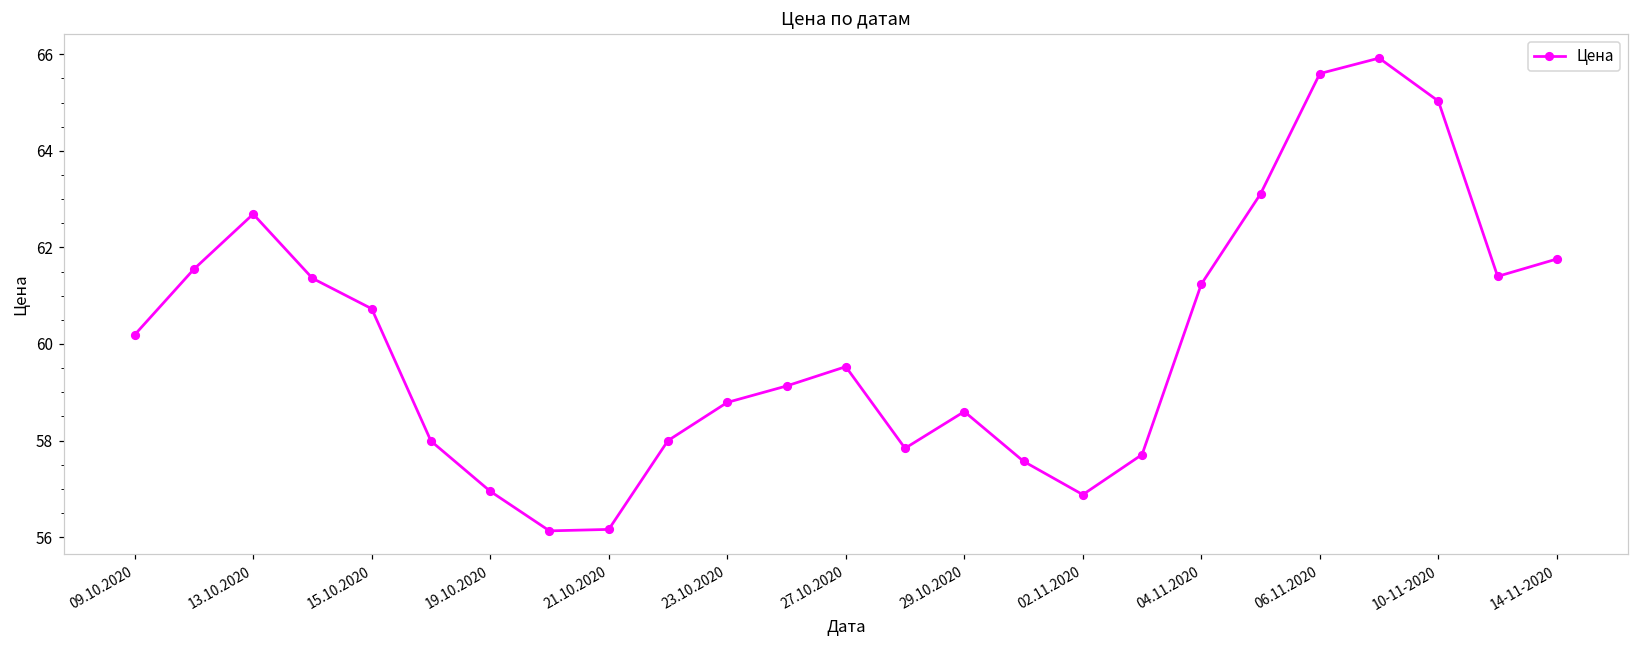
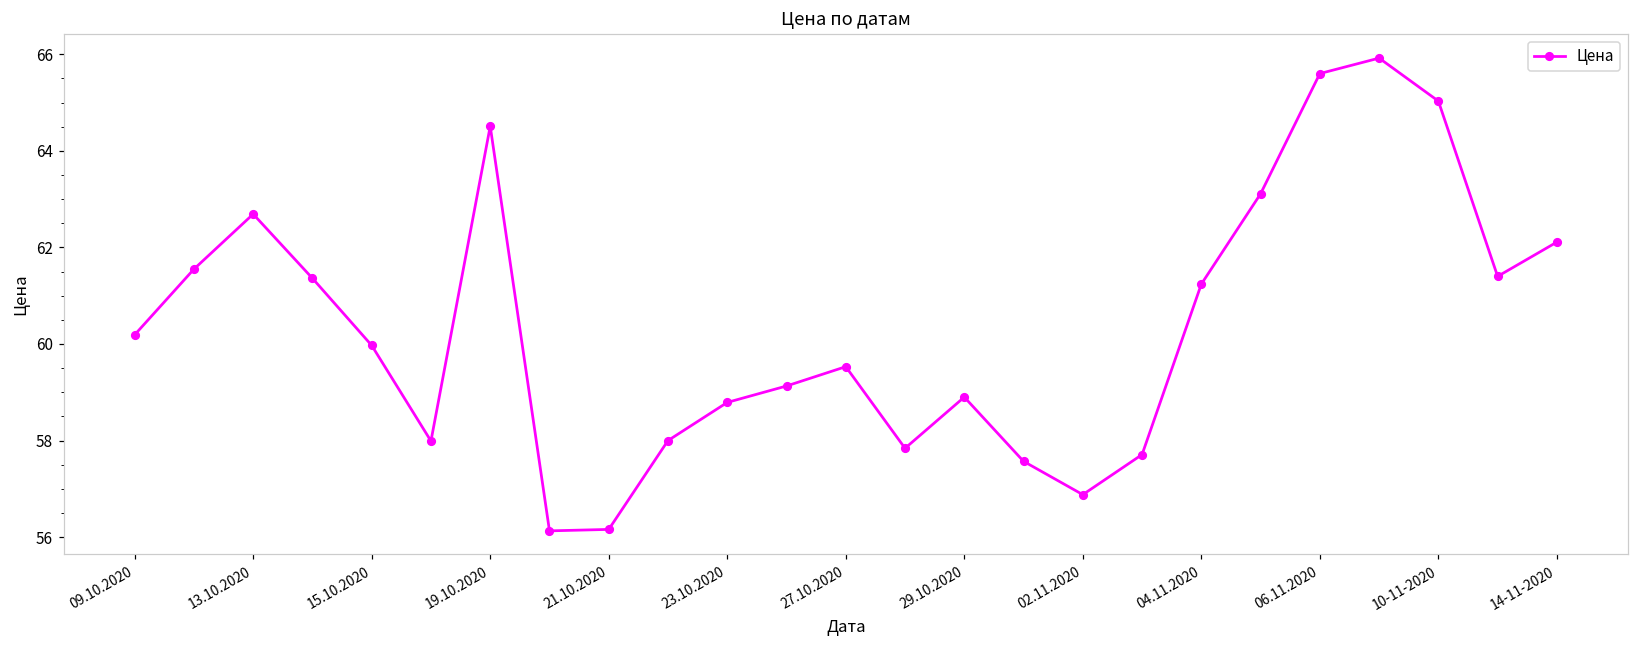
  {
    "09.10.2020": 60.2,
    "13.10.2020": 62.7,
-   "15.10.2020": 60.7,
-   "19.10.2020": 57.0,
+   "15.10.2020": 60.0,
+   "19.10.2020": 64.5,
    "21.10.2020": 56.2,
    "23.10.2020": 58.8,
    "27.10.2020": 59.5,
-   "29.10.2020": 58.6,
+   "29.10.2020": 58.9,
    "02.11.2020": 56.9,
    "04.11.2020": 61.2,
    "06.11.2020": 65.6,
    "10-11-2020": 65.0,
-   "14-11-2020": 61.8
+   "14-11-2020": 62.1
  }
